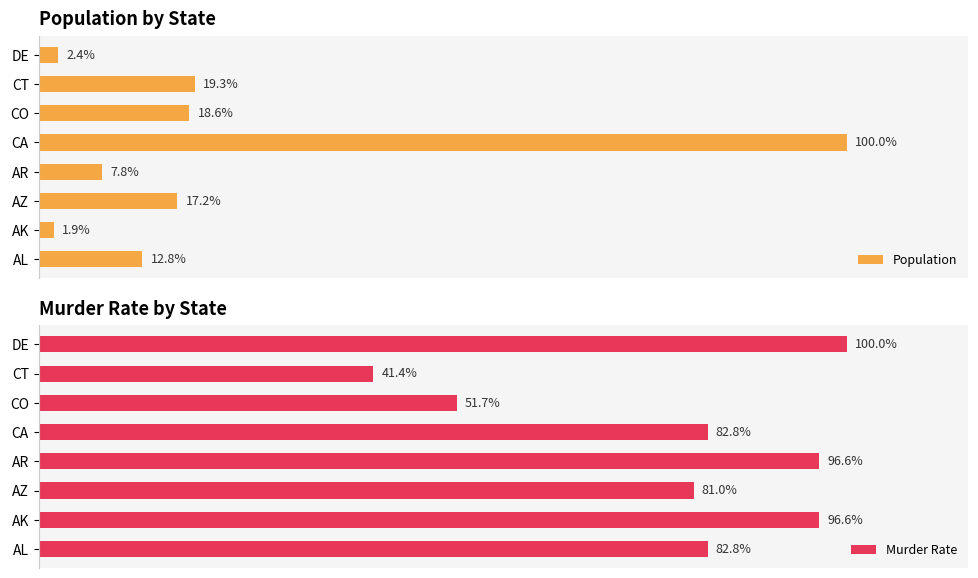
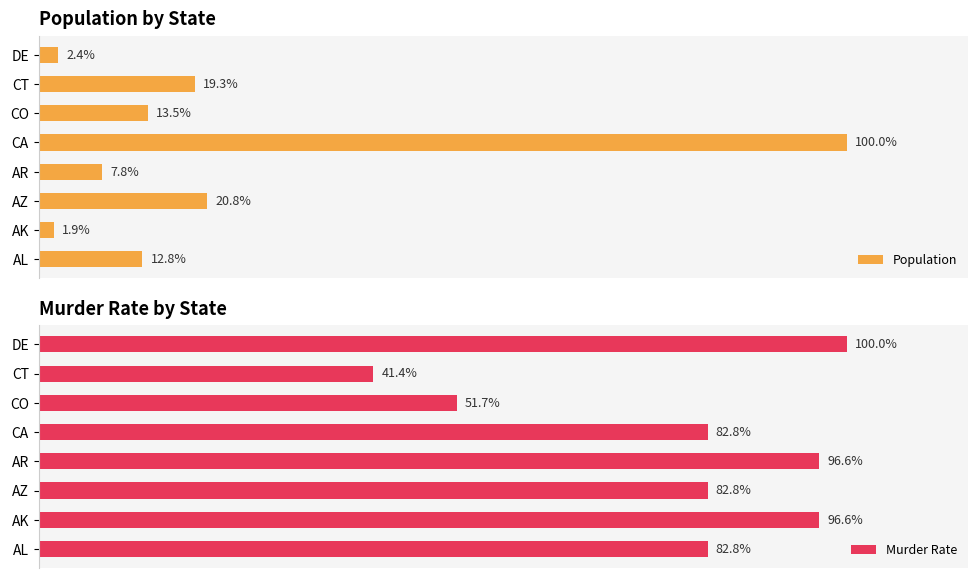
  {
    "Population by State": {
      "DE": "2.4%",
      "CT": "19.3%",
-     "CO": "18.6%",
+     "CO": "13.5%",
      "CA": "100.0%",
      "AR": "7.8%",
-     "AZ": "17.2%",
+     "AZ": "20.8%",
      "AK": "1.9%",
      "AL": "12.8%"
    },
    "Murder Rate by State": {
      "DE": "100.0%",
      "CT": "41.4%",
      "CO": "51.7%",
      "CA": "82.8%",
      "AR": "96.6%",
-     "AZ": "81.0%",
+     "AZ": "82.8%",
      "AK": "96.6%",
      "AL": "82.8%"
    }
  }
